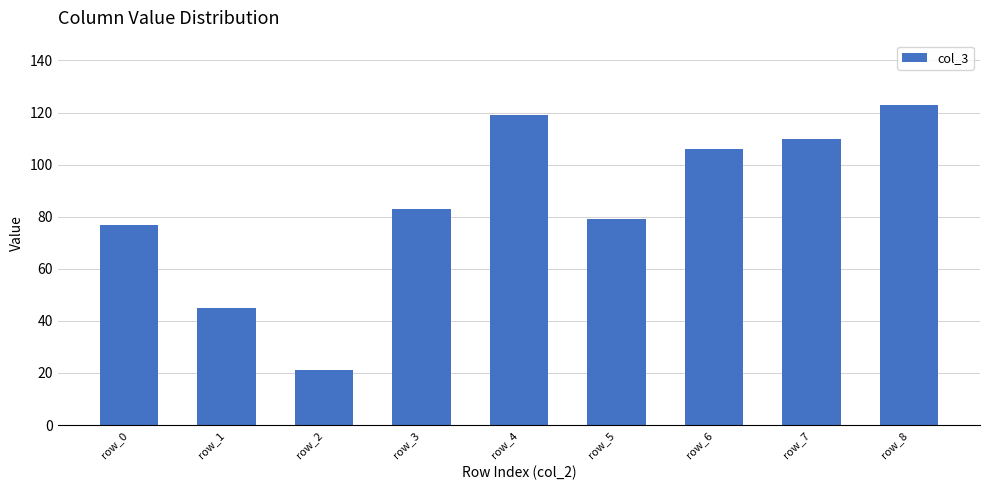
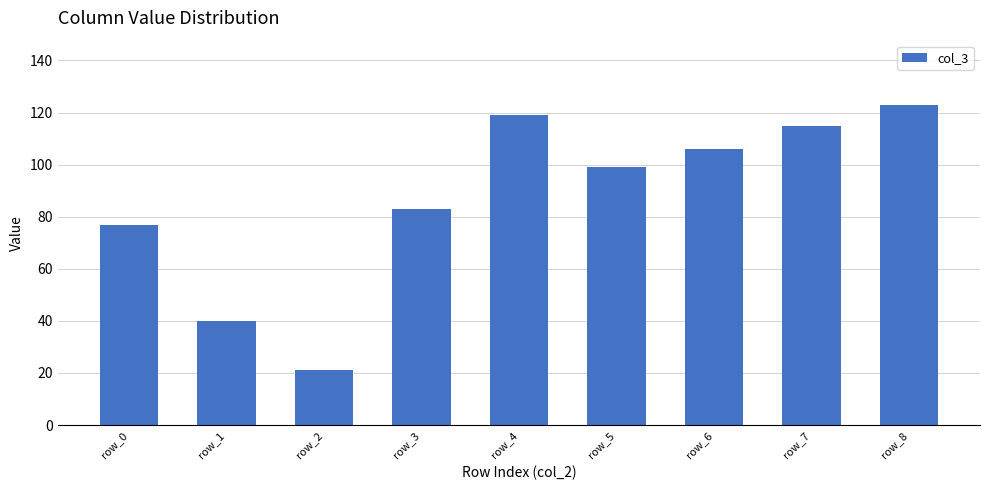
  {
    "row_0": 77,
-   "row_1": 45,
+   "row_1": 40,
    "row_2": 21,
    "row_3": 83,
    "row_4": 119,
-   "row_5": 79,
+   "row_5": 99,
    "row_6": 106,
-   "row_7": 110,
+   "row_7": 115,
    "row_8": 123
  }
